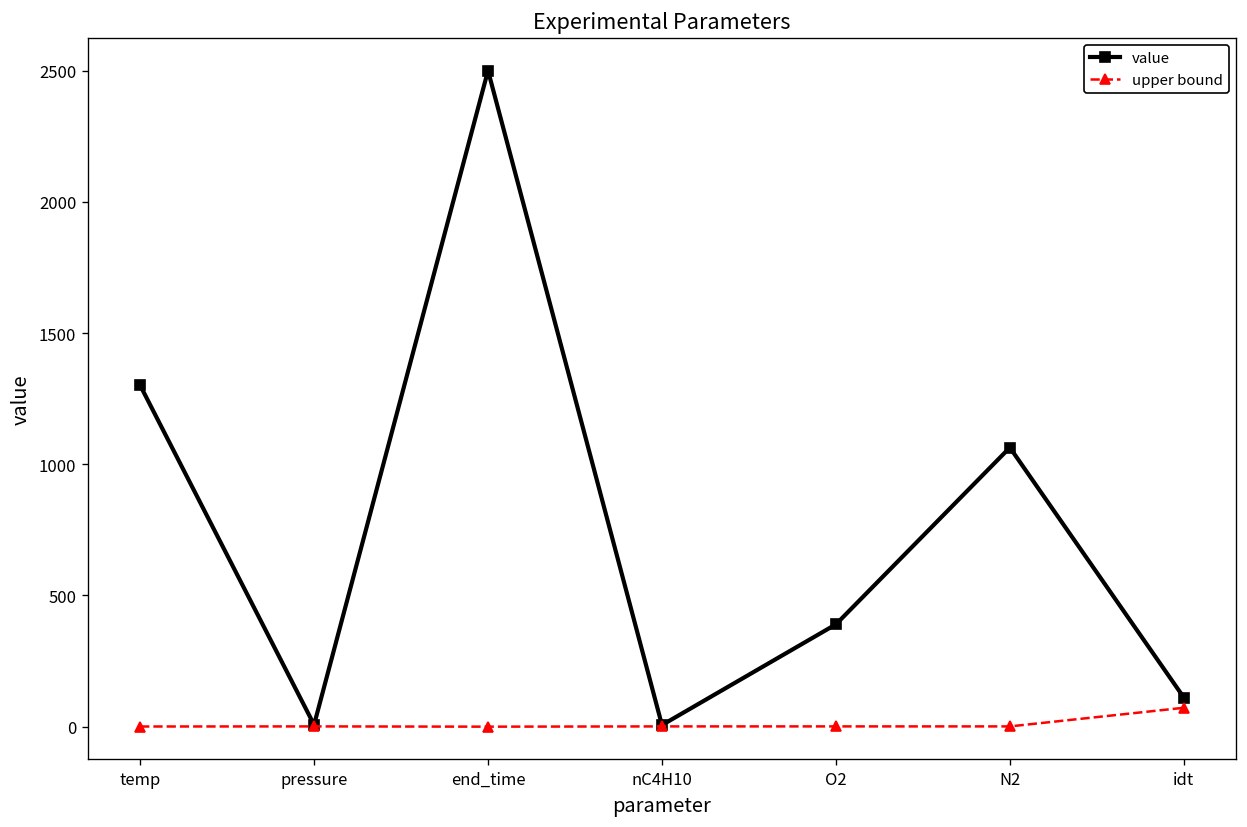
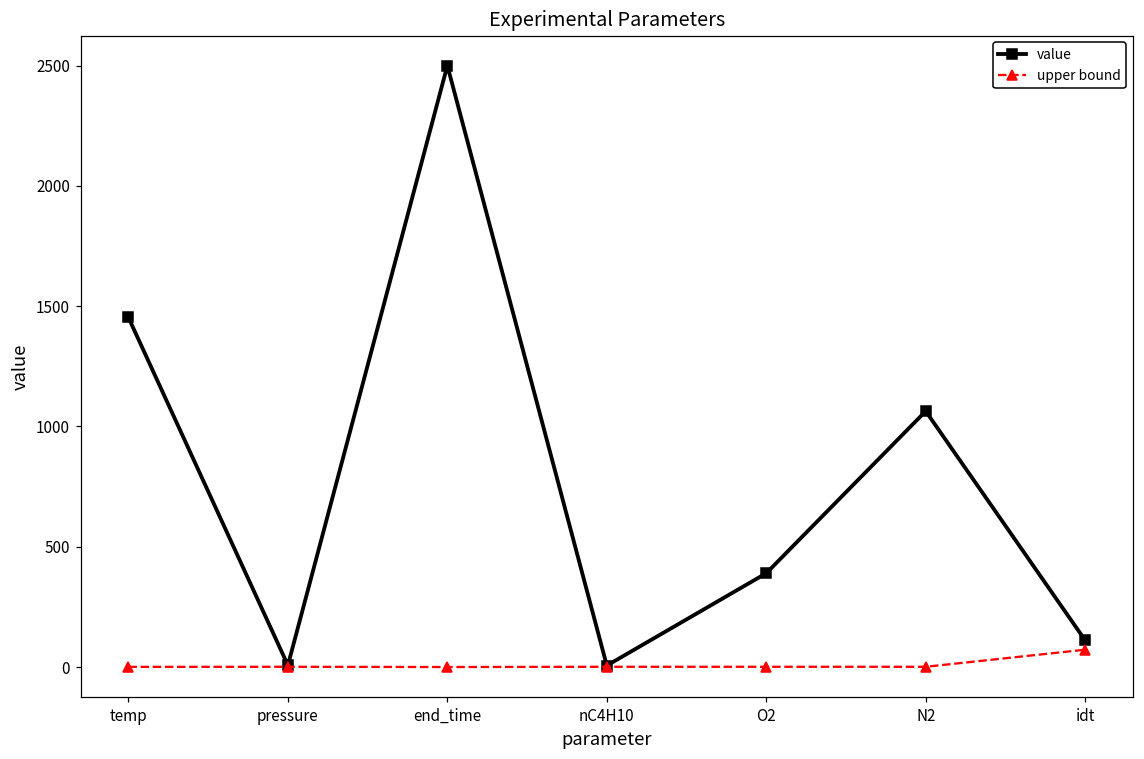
  {
    "value": {
-     "temp": 1300,
+     "temp": 1450,
      "end_time": 2500,
      "O2": 390,
      "N2": 1060,
      "idt": 110
    },
    "upper bound": {
      "temp": 0,
      "end_time": 0,
      "O2": 0,
      "N2": 0,
      "idt": 70
    }
  }
